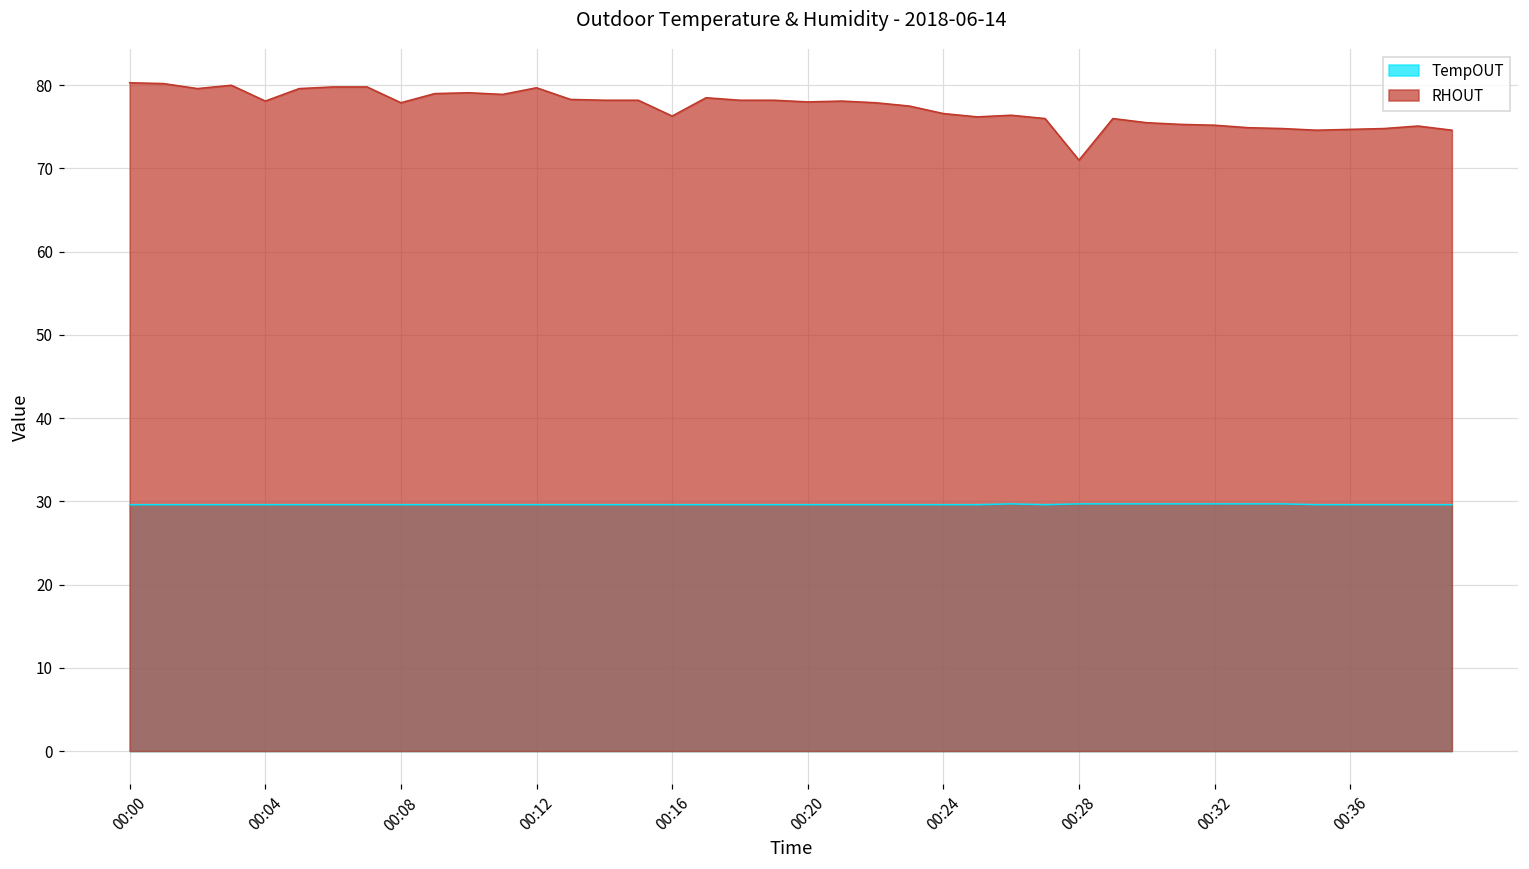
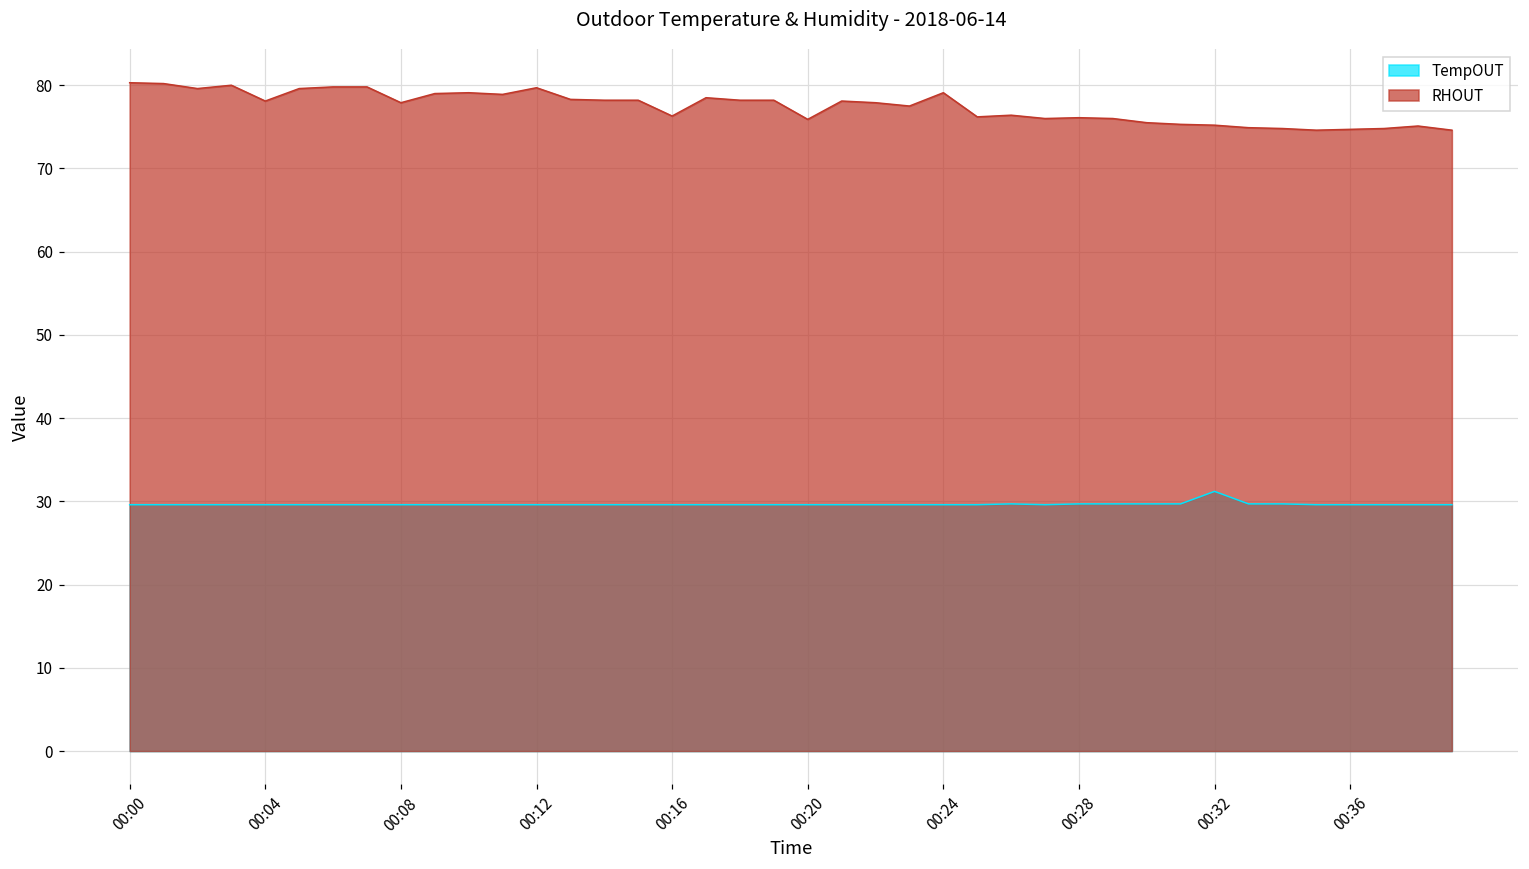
  {
    "TempOUT": {
      "00:00": 30,
      "00:04": 30,
      "00:08": 30,
      "00:12": 30,
      "00:16": 30,
      "00:20": 30,
      "00:24": 30,
      "00:28": 30,
-     "00:32": 30,
+     "00:32": 31,
      "00:36": 30
    },
    "RHOUT": {
      "00:00": 80,
      "00:04": 78,
      "00:08": 78,
      "00:12": 80,
      "00:16": 76,
-     "00:20": 78,
-     "00:24": 77,
-     "00:28": 71,
+     "00:20": 76,
+     "00:24": 79,
+     "00:28": 76,
      "00:32": 75,
      "00:36": 75
    }
  }
